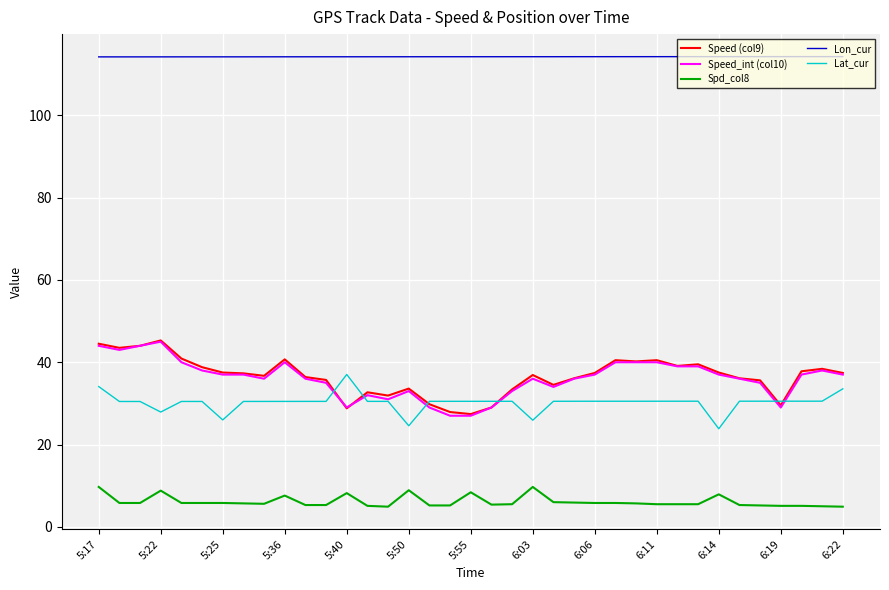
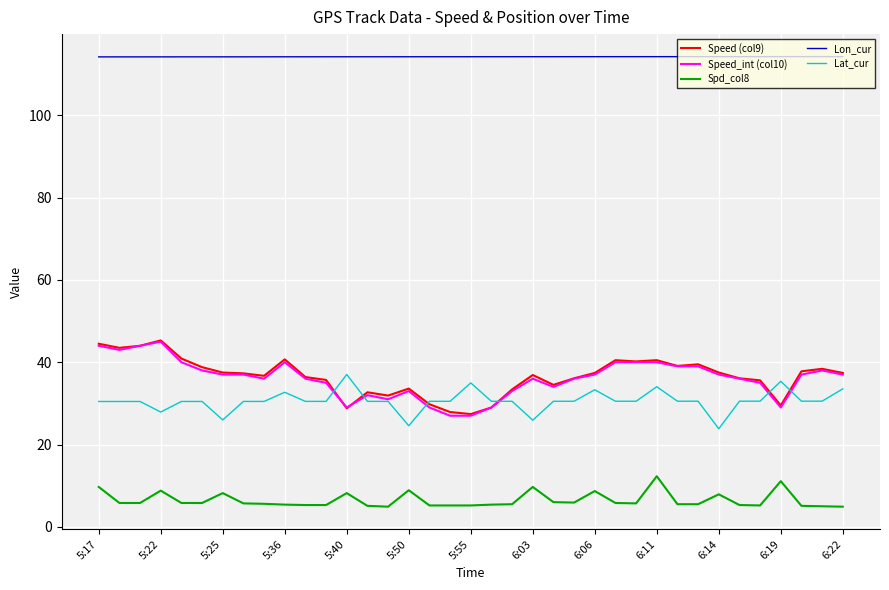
  {
    "Speed (col9)": {
      "5:36": 41,
      "6:03": 37
    },
    "Speed_int (col10)": {
      "5:36": 40,
      "6:03": 36
    },
    "Spd_col8": {
      "5:17": 10,
      "5:22": 9,
-     "5:25": 6,
-     "5:36": 8,
+     "5:25": 8,
+     "5:36": 5,
      "5:40": 8,
      "5:50": 9,
-     "5:55": 8,
+     "5:55": 5,
      "6:03": 10,
-     "6:06": 6,
-     "6:11": 6,
+     "6:06": 9,
+     "6:11": 12,
      "6:14": 8,
-     "6:19": 5,
+     "6:19": 11,
      "6:22": 5
    },
    "Lon_cur": {
      "5:17": 114,
      "5:22": 114,
      "5:25": 114,
      "5:36": 114,
      "5:40": 114,
      "5:50": 114,
      "5:55": 114,
      "6:03": 114,
      "6:06": 114,
      "6:11": 114
    },
    "Lat_cur": {
-     "5:17": 34,
+     "5:17": 30,
      "5:22": 28,
      "5:25": 26,
-     "5:36": 30,
+     "5:36": 33,
      "5:40": 37,
      "5:50": 25,
-     "5:55": 31,
+     "5:55": 35,
      "6:03": 26,
-     "6:06": 31,
-     "6:11": 31,
+     "6:06": 33,
+     "6:11": 34,
      "6:14": 24,
-     "6:19": 31,
+     "6:19": 35,
      "6:22": 34
    }
  }
